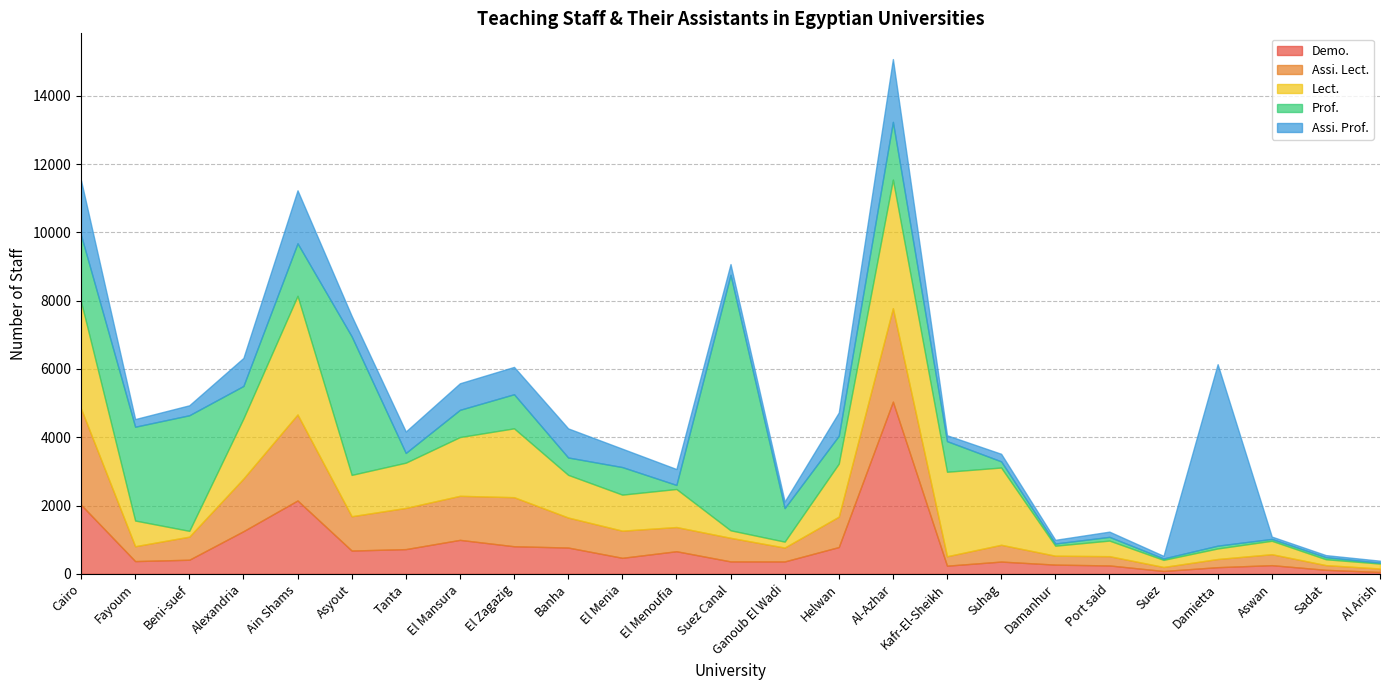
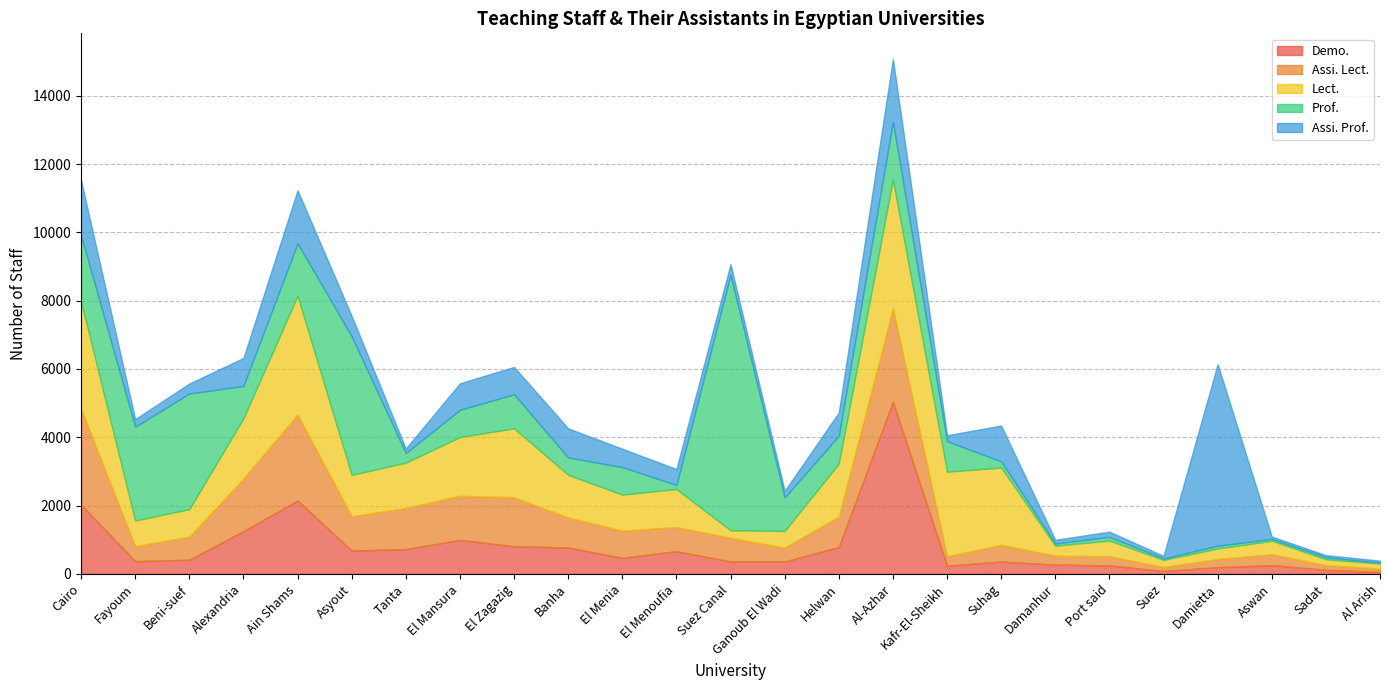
  {
    "Lect.": {
      "Cairo": 3100,
      "Fayoum": 800,
-     "Beni-suef": 200,
+     "Beni-suef": 800,
      "Alexandria": 1800,
      "Ain Shams": 3500,
      "Asyout": 1200,
      "Tanta": 1300,
      "El Mansura": 1700,
      "El Zagazig": 2000,
      "Banha": 1300,
      "El Menia": 1100,
      "El Menoufia": 1100,
      "Suez Canal": 200,
-     "Ganoub El Wadi": 200,
+     "Ganoub El Wadi": 500,
      "Helwan": 1600,
      "Al-Azhar": 3800,
      "Kafr-El-Sheikh": 2500,
      "Suhag": 2300,
      "Port said": 500,
      "Damietta": 300
    },
    "Prof.": {
      "Cairo": 1900,
      "Fayoum": 2700,
      "Beni-suef": 3400,
      "Alexandria": 1000,
      "Ain Shams": 1500,
      "Asyout": 4100,
      "Tanta": 300,
      "El Mansura": 800,
      "El Zagazig": 1000,
      "Banha": 500,
      "El Menia": 800,
      "El Menoufia": 100,
      "Suez Canal": 7500,
      "Ganoub El Wadi": 1000,
      "Helwan": 800,
      "Al-Azhar": 1700,
      "Kafr-El-Sheikh": 900,
      "Suhag": 200,
      "Port said": 100,
      "Damietta": 100
    },
    "Assi. Prof.": {
      "Cairo": 1600,
      "Fayoum": 200,
      "Beni-suef": 300,
      "Alexandria": 800,
      "Ain Shams": 1600,
      "Asyout": 600,
-     "Tanta": 600,
+     "Tanta": 100,
      "El Mansura": 800,
      "El Zagazig": 800,
      "Banha": 900,
      "El Menia": 500,
      "El Menoufia": 500,
      "Suez Canal": 300,
      "Ganoub El Wadi": 200,
      "Helwan": 700,
      "Al-Azhar": 1800,
      "Kafr-El-Sheikh": 200,
-     "Suhag": 200,
+     "Suhag": 1000,
      "Damanhur": 100,
      "Port said": 200,
      "Suez": 100,
      "Damietta": 5300
    }
  }
